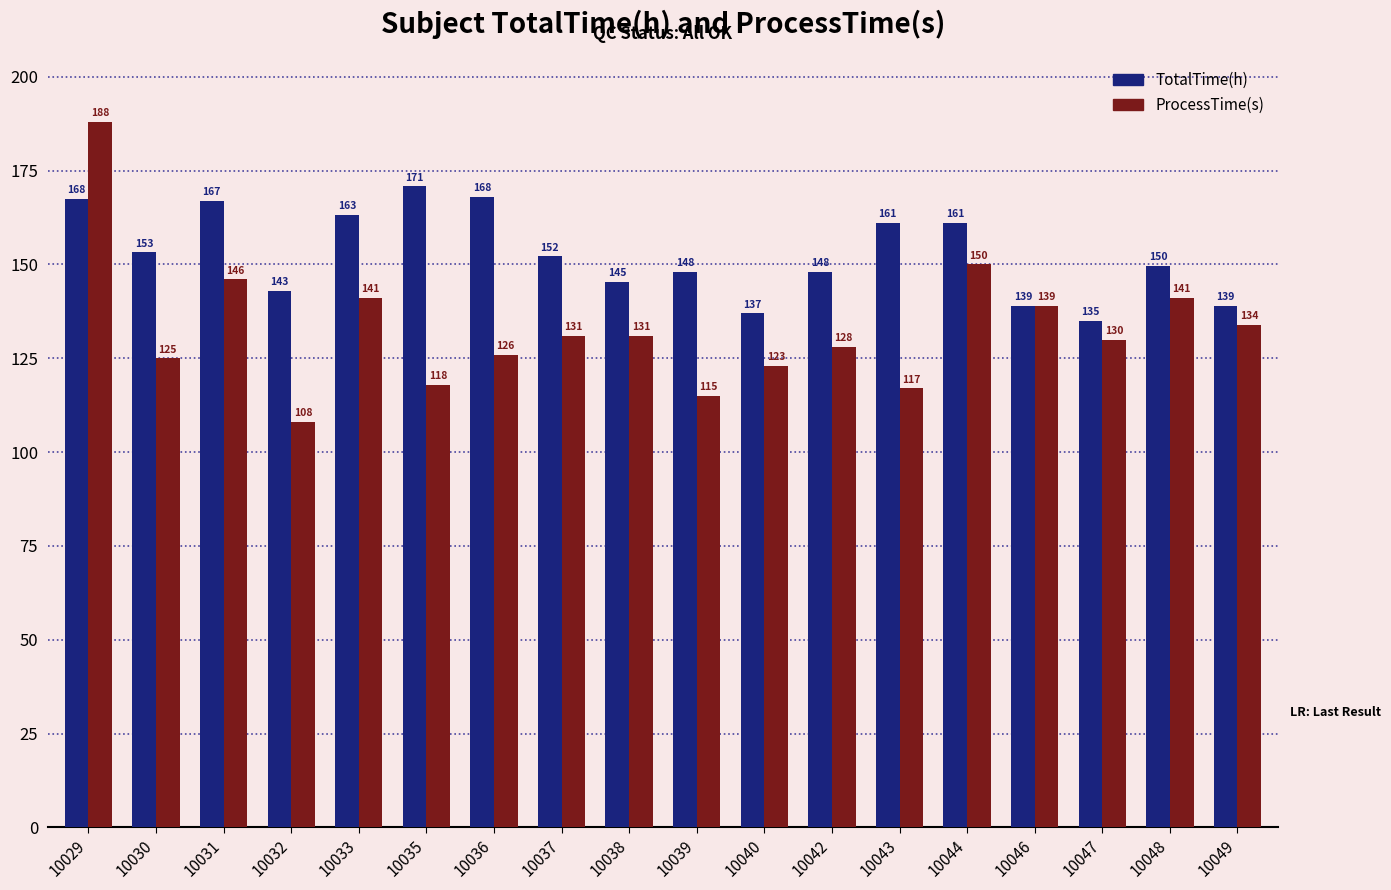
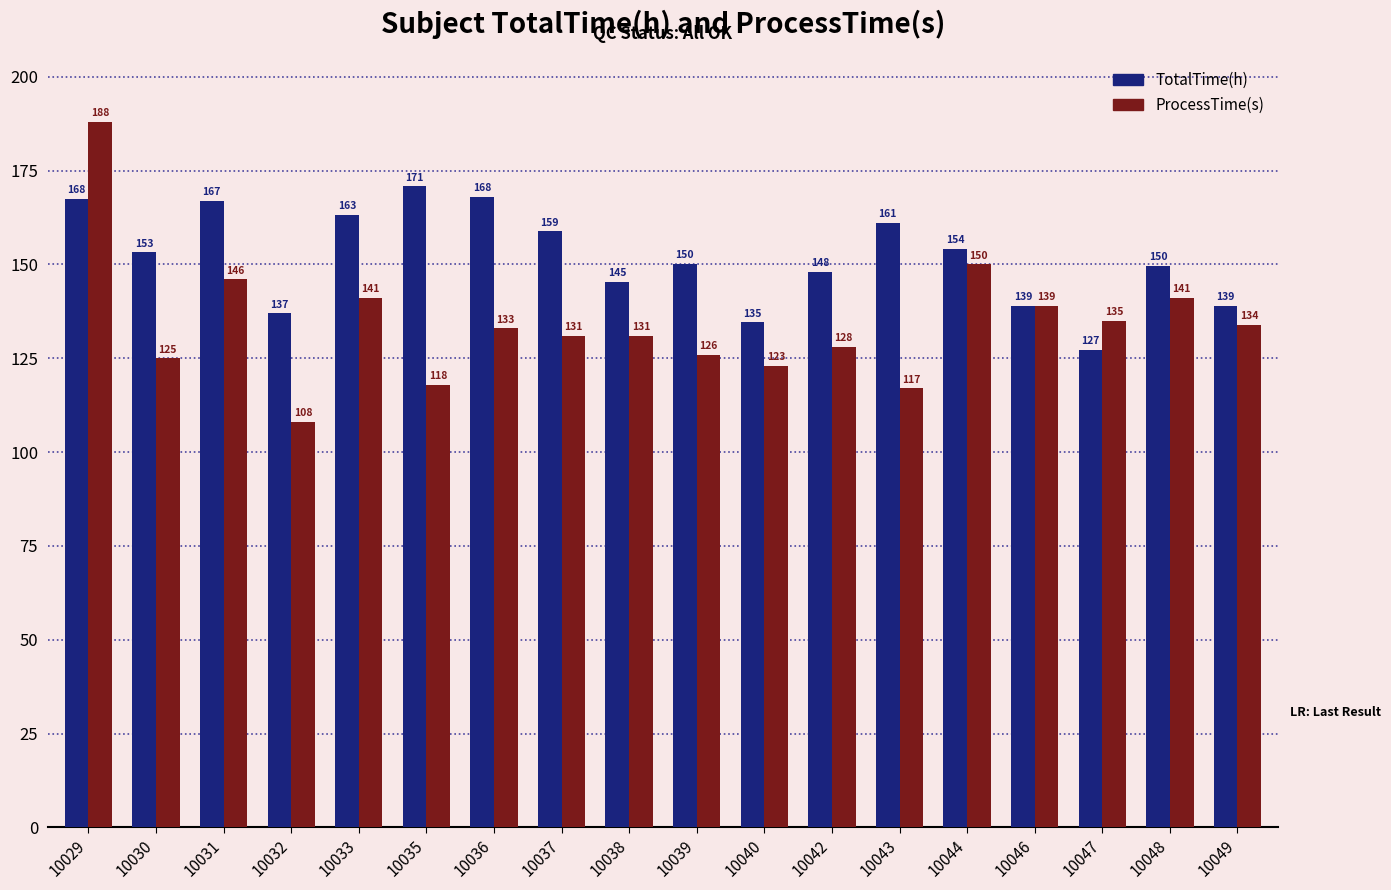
  {
    "TotalTime(h)": {
      "10029": 168,
      "10030": 153,
      "10031": 167,
-     "10032": 143,
+     "10032": 137,
      "10033": 163,
      "10035": 171,
      "10036": 168,
-     "10037": 152,
+     "10037": 159,
      "10038": 145,
-     "10039": 148,
-     "10040": 137,
+     "10039": 150,
+     "10040": 135,
      "10042": 148,
      "10043": 161,
-     "10044": 161,
+     "10044": 154,
      "10046": 139,
-     "10047": 135,
+     "10047": 127,
      "10048": 150,
      "10049": 139
    },
    "ProcessTime(s)": {
      "10029": 188,
      "10030": 125,
      "10031": 146,
      "10032": 108,
      "10033": 141,
      "10035": 118,
-     "10036": 126,
+     "10036": 133,
      "10037": 131,
      "10038": 131,
-     "10039": 115,
+     "10039": 126,
      "10040": 123,
      "10042": 128,
      "10043": 117,
      "10044": 150,
      "10046": 139,
-     "10047": 130,
+     "10047": 135,
      "10048": 141,
      "10049": 134
    }
  }
